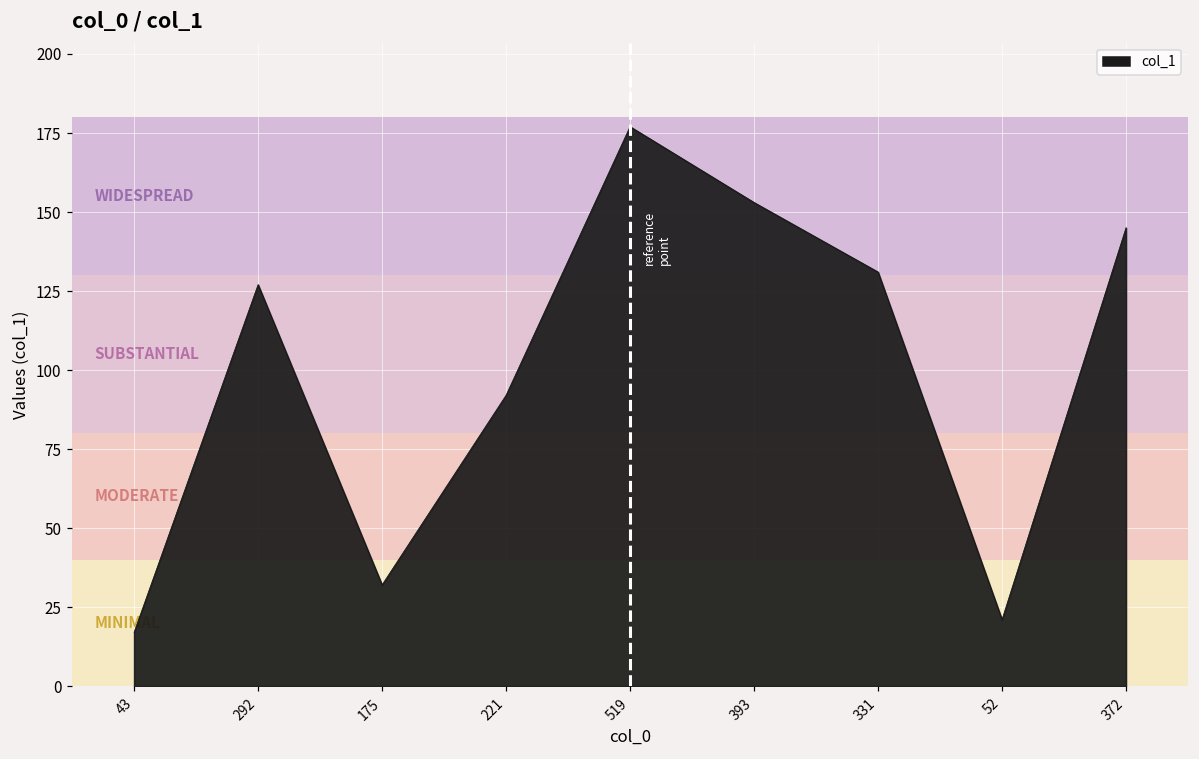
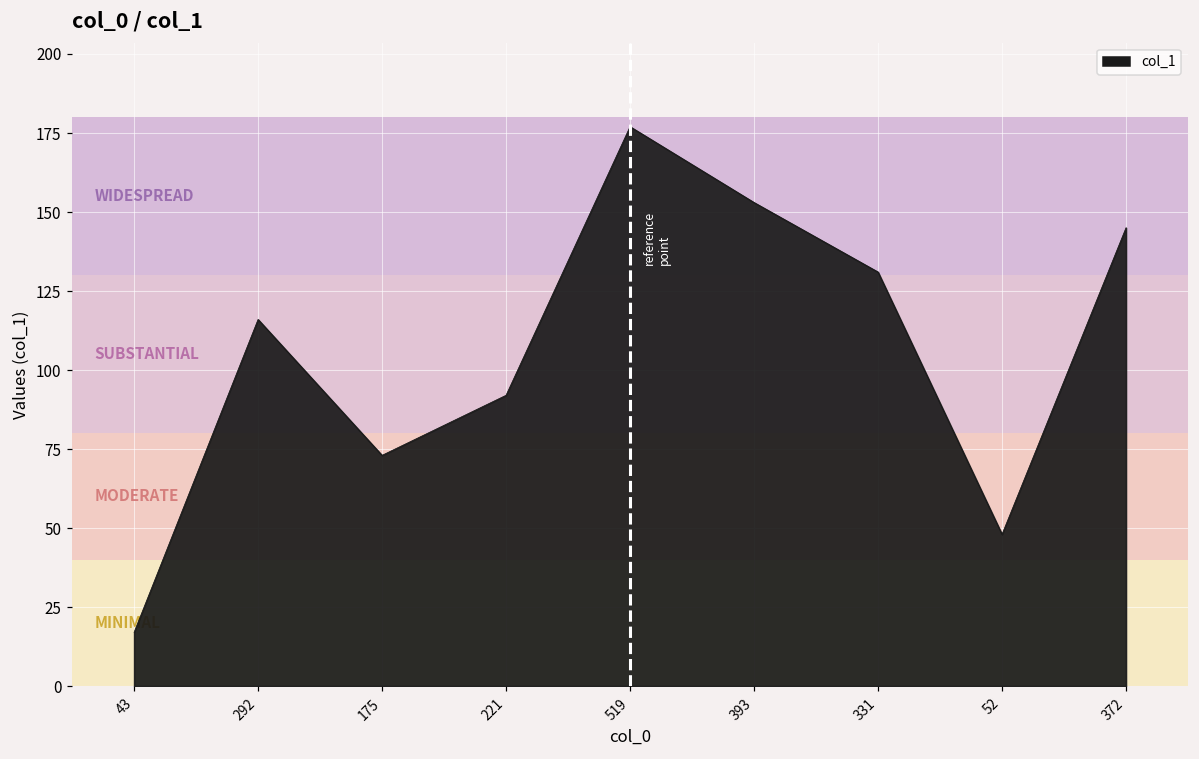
  {
    "43": 17,
-   "292": 127,
-   "175": 32,
+   "292": 116,
+   "175": 73,
    "221": 92,
    "519": 177,
    "393": 153,
    "331": 131,
-   "52": 21,
+   "52": 48,
    "372": 145
  }
